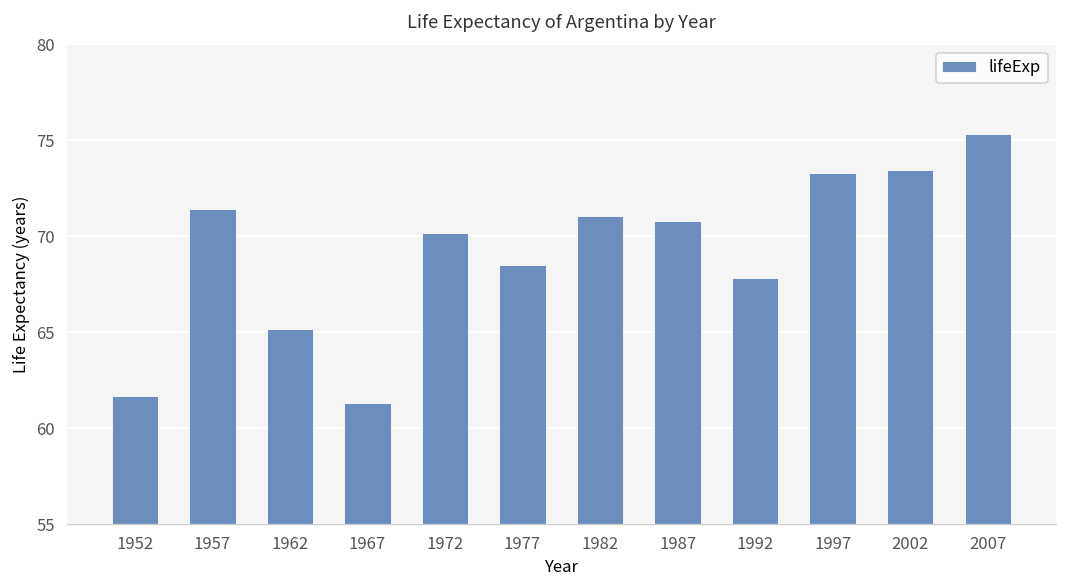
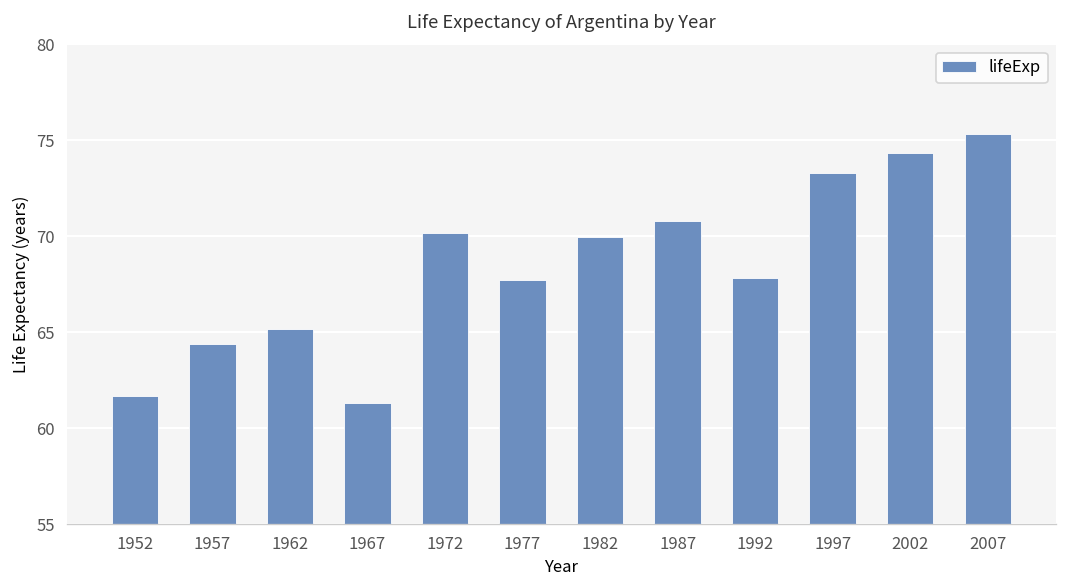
  {
    "1952": 61.6,
-   "1957": 71.4,
+   "1957": 64.4,
    "1962": 65.1,
    "1967": 61.3,
    "1972": 70.2,
-   "1977": 68.5,
-   "1982": 71.1,
+   "1977": 67.7,
+   "1982": 69.9,
    "1987": 70.8,
    "1992": 67.8,
    "1997": 73.3,
-   "2002": 73.5,
+   "2002": 74.3,
    "2007": 75.3
  }
